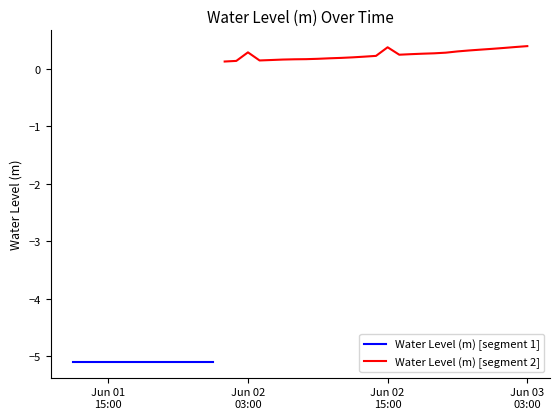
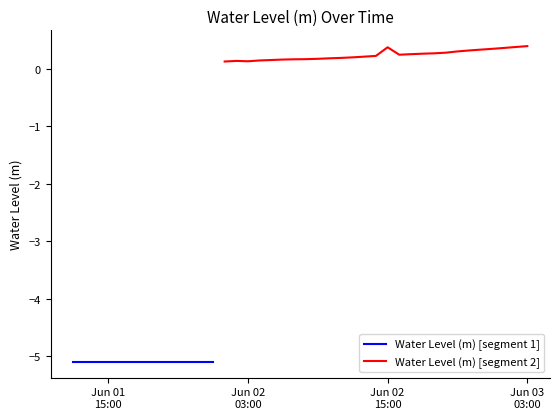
  {
    "Water Level (m) [segment 1]": {
      "Jun 01 15:00": -5.1
    },
    "Water Level (m) [segment 2]": {
-     "Jun 02 03:00": 0.3,
+     "Jun 02 03:00": 0.1,
      "Jun 02 15:00": 0.4,
      "Jun 03 03:00": 0.4
    }
  }
